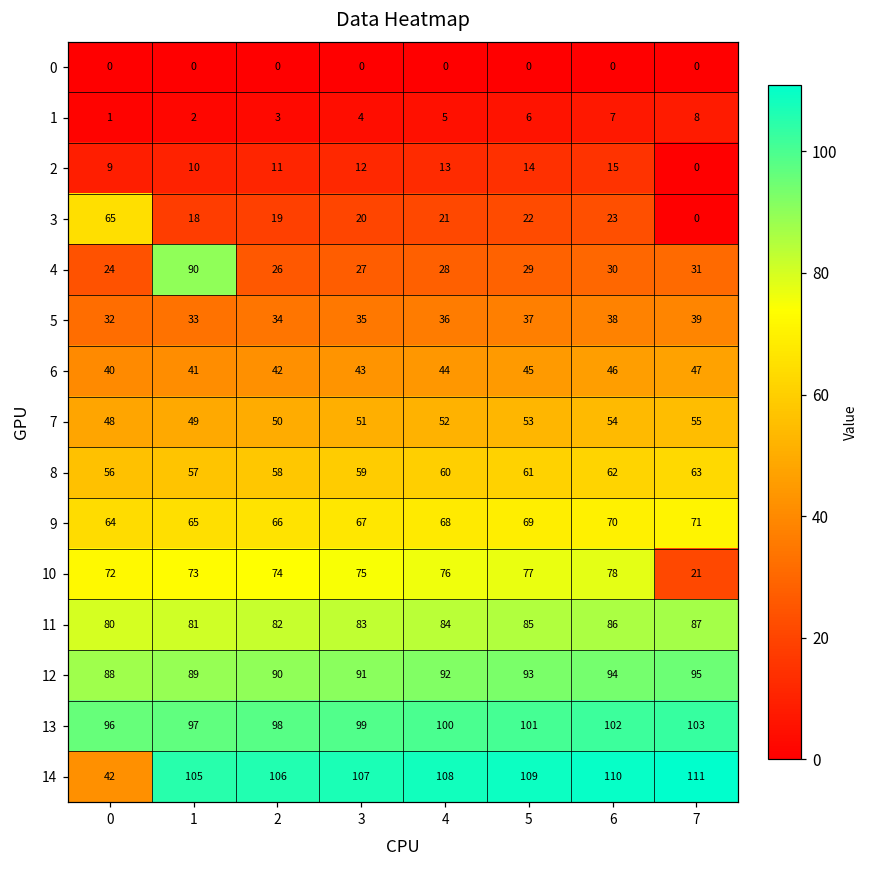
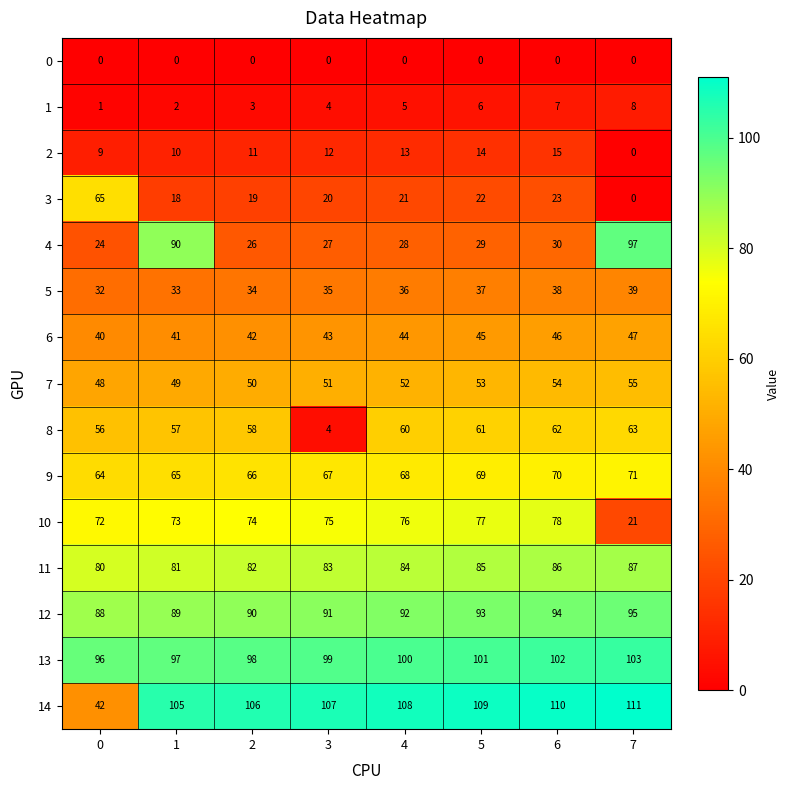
  {
    "0": {
      "0": 0,
      "1": 0,
      "2": 0,
      "3": 0,
      "4": 0,
      "5": 0,
      "6": 0,
      "7": 0
    },
    "1": {
      "0": 1,
      "1": 2,
      "2": 3,
      "3": 4,
      "4": 5,
      "5": 6,
      "6": 7,
      "7": 8
    },
    "2": {
      "0": 9,
      "1": 10,
      "2": 11,
      "3": 12,
      "4": 13,
      "5": 14,
      "6": 15,
      "7": 0
    },
    "3": {
      "0": 65,
      "1": 18,
      "2": 19,
      "3": 20,
      "4": 21,
      "5": 22,
      "6": 23,
      "7": 0
    },
    "4": {
      "0": 24,
      "1": 90,
      "2": 26,
      "3": 27,
      "4": 28,
      "5": 29,
      "6": 30,
-     "7": 31
+     "7": 97
    },
    "5": {
      "0": 32,
      "1": 33,
      "2": 34,
      "3": 35,
      "4": 36,
      "5": 37,
      "6": 38,
      "7": 39
    },
    "6": {
      "0": 40,
      "1": 41,
      "2": 42,
      "3": 43,
      "4": 44,
      "5": 45,
      "6": 46,
      "7": 47
    },
    "7": {
      "0": 48,
      "1": 49,
      "2": 50,
      "3": 51,
      "4": 52,
      "5": 53,
      "6": 54,
      "7": 55
    },
    "8": {
      "0": 56,
      "1": 57,
      "2": 58,
-     "3": 59,
+     "3": 4,
      "4": 60,
      "5": 61,
      "6": 62,
      "7": 63
    },
    "9": {
      "0": 64,
      "1": 65,
      "2": 66,
      "3": 67,
      "4": 68,
      "5": 69,
      "6": 70,
      "7": 71
    },
    "10": {
      "0": 72,
      "1": 73,
      "2": 74,
      "3": 75,
      "4": 76,
      "5": 77,
      "6": 78,
      "7": 21
    },
    "11": {
      "0": 80,
      "1": 81,
      "2": 82,
      "3": 83,
      "4": 84,
      "5": 85,
      "6": 86,
      "7": 87
    },
    "12": {
      "0": 88,
      "1": 89,
      "2": 90,
      "3": 91,
      "4": 92,
      "5": 93,
      "6": 94,
      "7": 95
    },
    "13": {
      "0": 96,
      "1": 97,
      "2": 98,
      "3": 99,
      "4": 100,
      "5": 101,
      "6": 102,
      "7": 103
    },
    "14": {
      "0": 42,
      "1": 105,
      "2": 106,
      "3": 107,
      "4": 108,
      "5": 109,
      "6": 110,
      "7": 111
    }
  }
